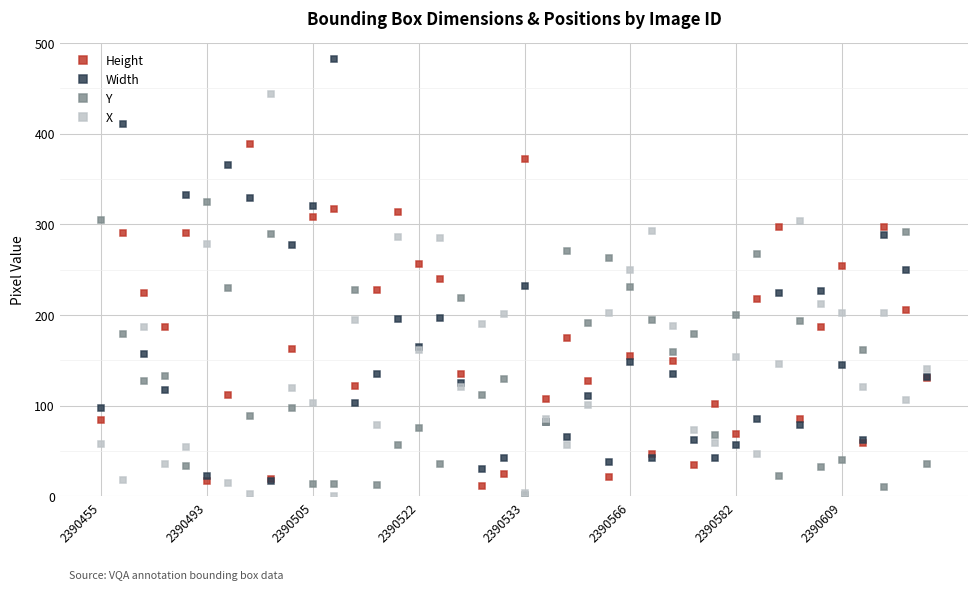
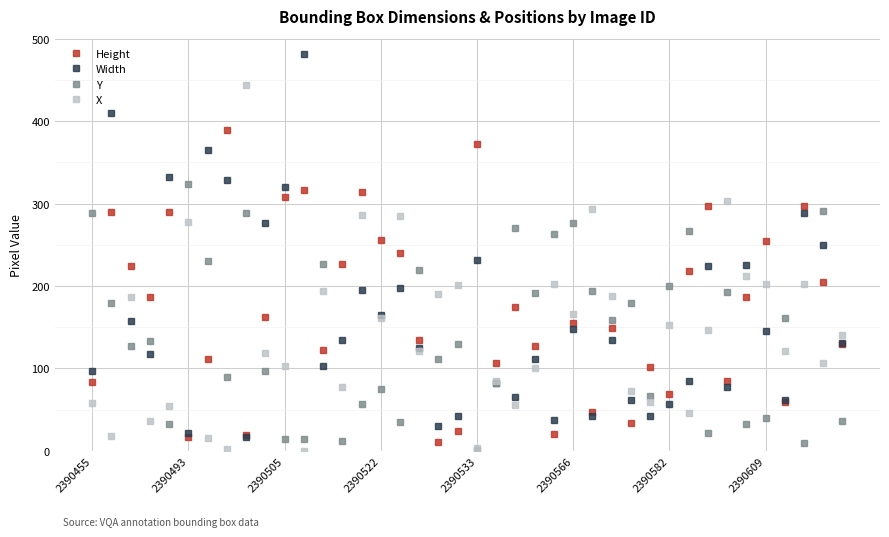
  {
    "Height": {
      "2390455": 80,
      "2390493": 20,
      "2390505": 310,
      "2390522": 260,
      "2390533": 370,
      "2390566": 160,
      "2390582": 70,
      "2390609": 250
    },
    "Width": {
      "2390455": 100,
      "2390493": 20,
      "2390505": 320,
      "2390522": 170,
      "2390533": 230,
      "2390566": 150,
      "2390582": 60,
      "2390609": 150
    },
    "Y": {
-     "2390455": 310,
+     "2390455": 290,
      "2390493": 320,
      "2390505": 10,
      "2390522": 80,
-     "2390566": 230,
+     "2390566": 280,
      "2390582": 200,
      "2390609": 40
    },
    "X": {
      "2390455": 60,
      "2390493": 280,
      "2390505": 100,
      "2390522": 160,
-     "2390566": 250,
+     "2390566": 170,
      "2390582": 150,
      "2390609": 200
    }
  }
